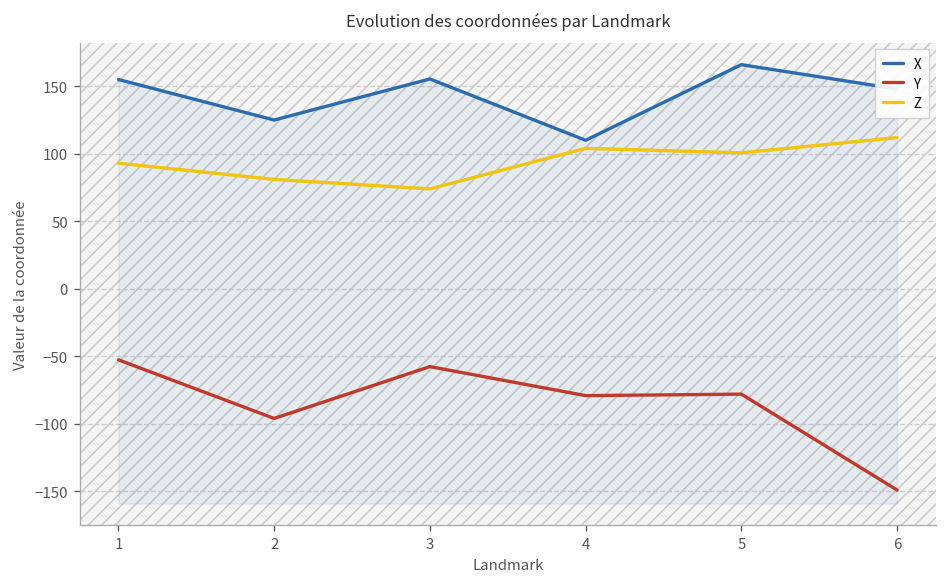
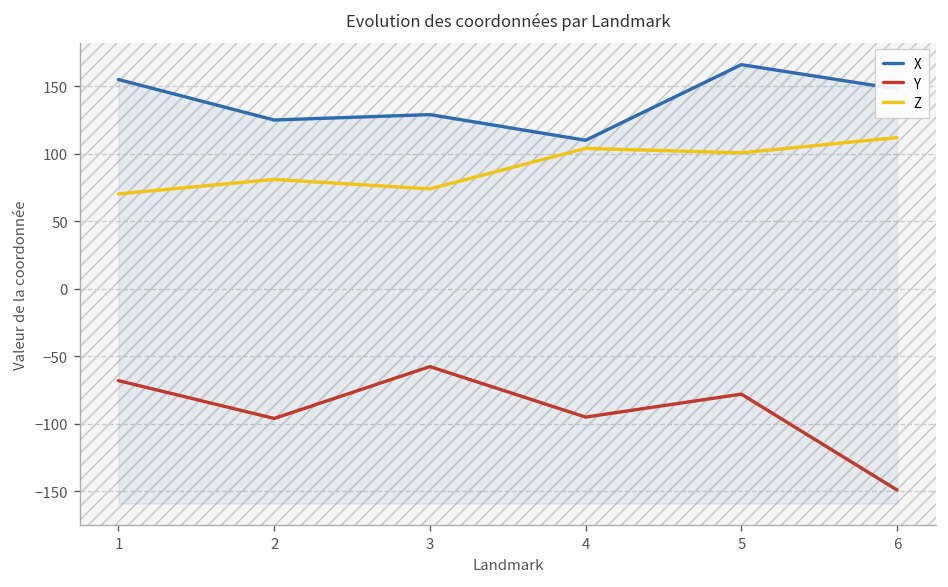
  {
    "X": {
      "1": 155,
      "2": 125,
-     "3": 155,
+     "3": 129,
      "4": 110,
      "5": 166
    },
    "Y": {
-     "1": -53,
+     "1": -68,
      "2": -96,
      "3": -58,
-     "4": -79,
+     "4": -95,
      "5": -78,
      "6": -149
    },
    "Z": {
-     "1": 93,
+     "1": 70,
      "2": 81,
      "3": 74,
      "4": 104,
      "5": 101,
      "6": 112
    }
  }
